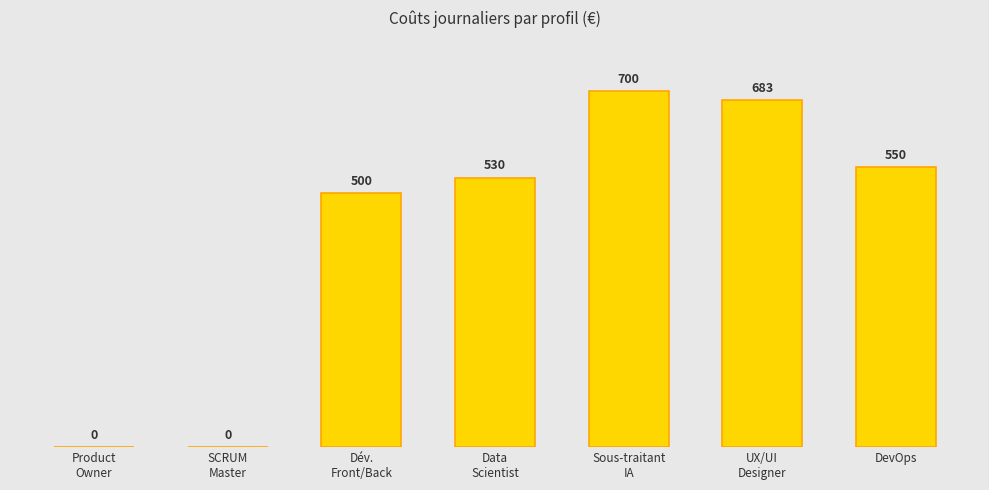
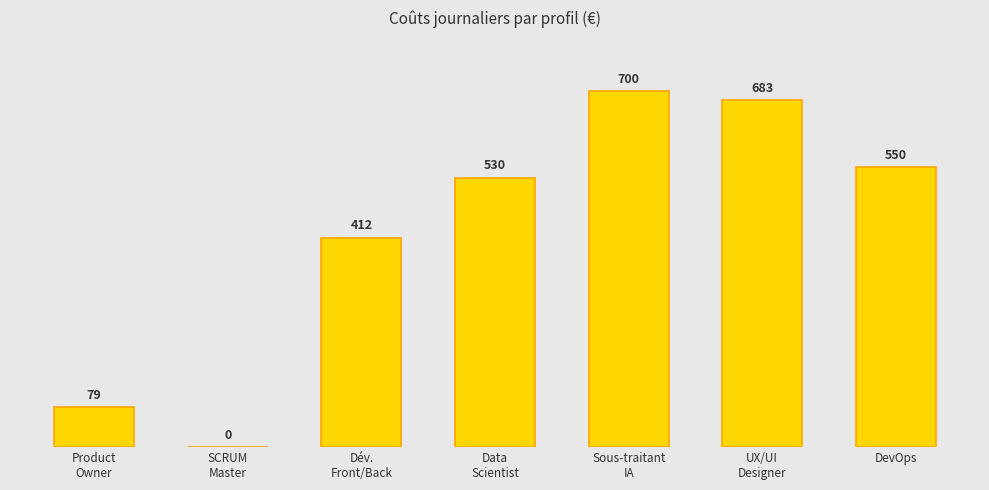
  {
-   "Product Owner": 0,
+   "Product Owner": 79,
    "SCRUM Master": 0,
-   "Dév. Front/Back": 500,
+   "Dév. Front/Back": 412,
    "Data Scientist": 530,
    "Sous-traitant IA": 700,
    "UX/UI Designer": 683,
    "DevOps": 550
  }
